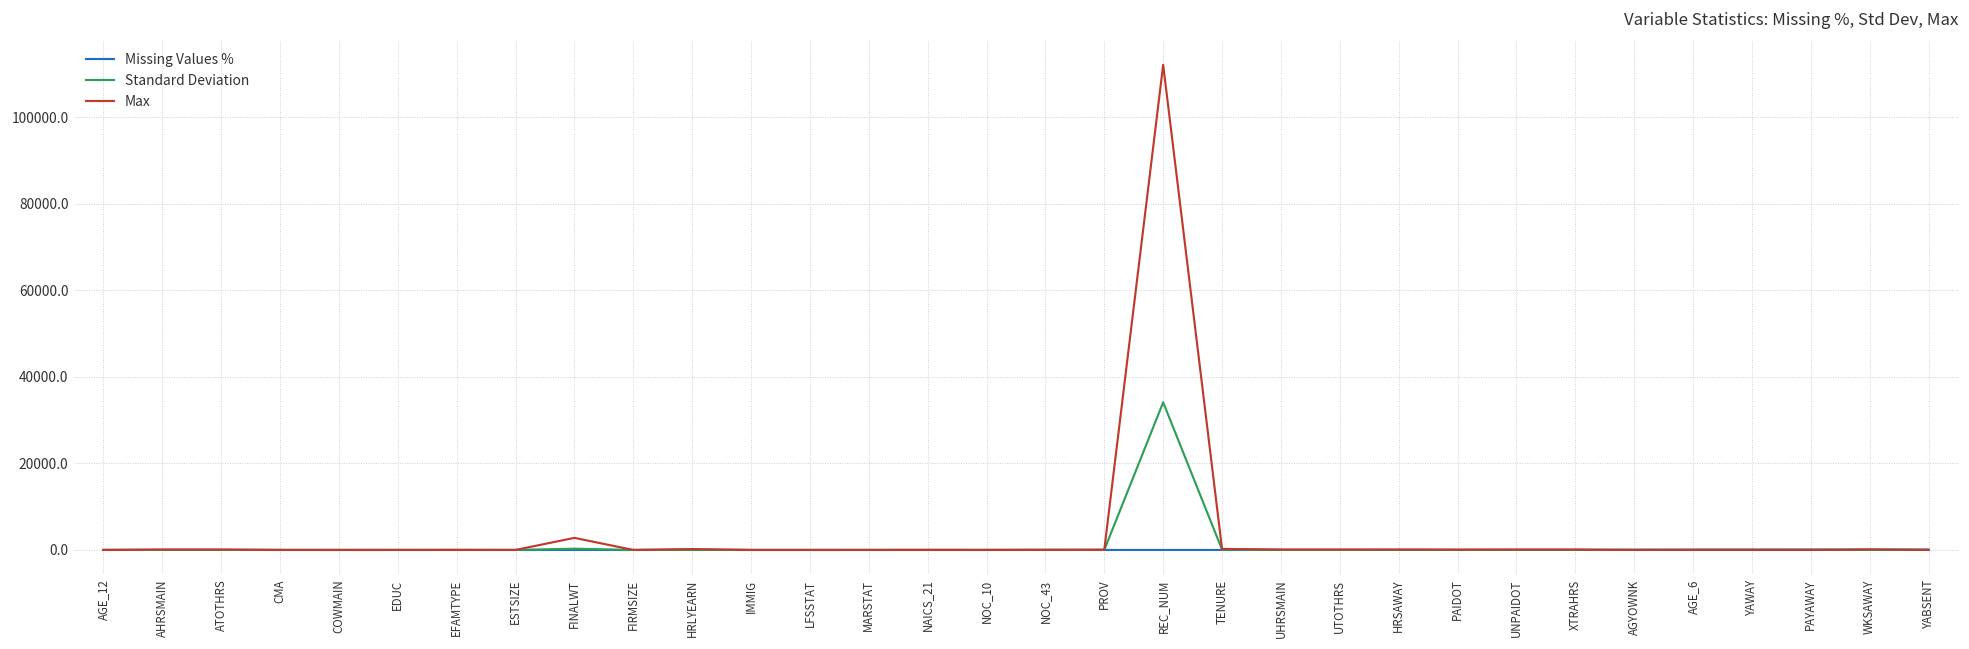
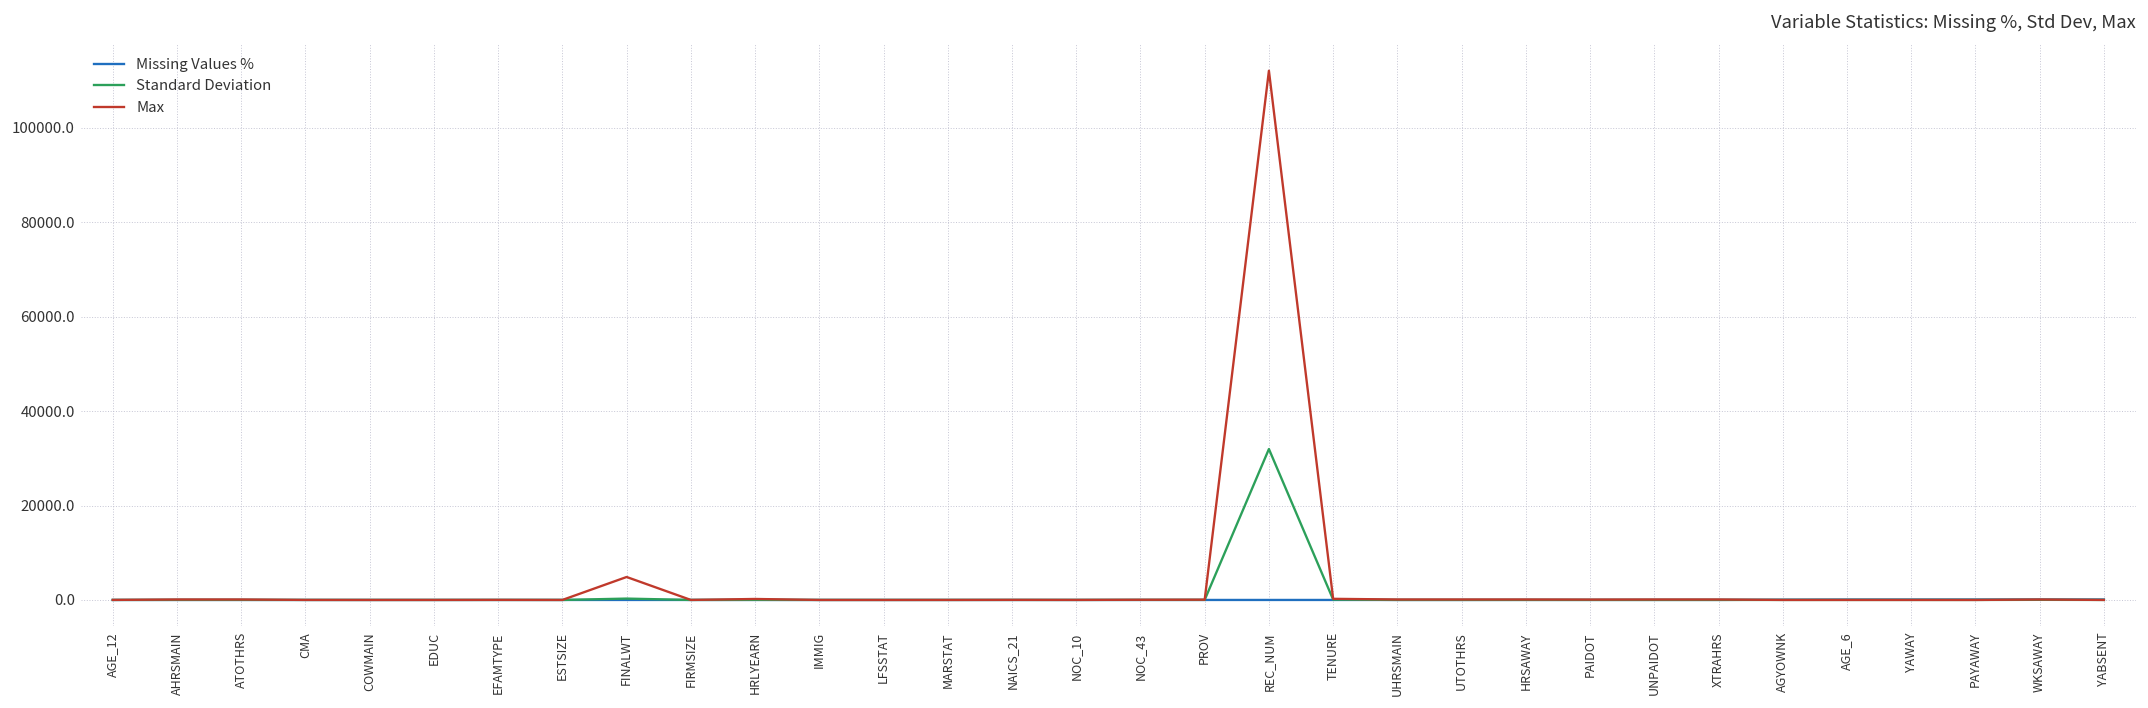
  {
    "Missing Values %": {
      "REC_NUM": 0
    },
    "Standard Deviation": {
-     "REC_NUM": 34000
+     "REC_NUM": 32000
    },
    "Max": {
-     "FINALWT": 3000,
+     "FINALWT": 5000,
      "REC_NUM": 112000
    }
  }
